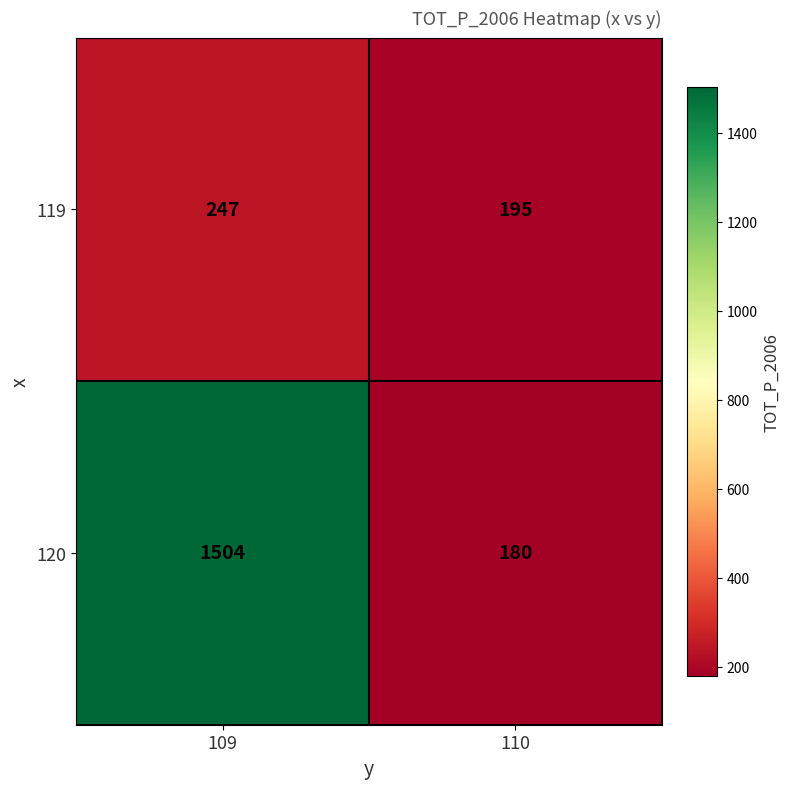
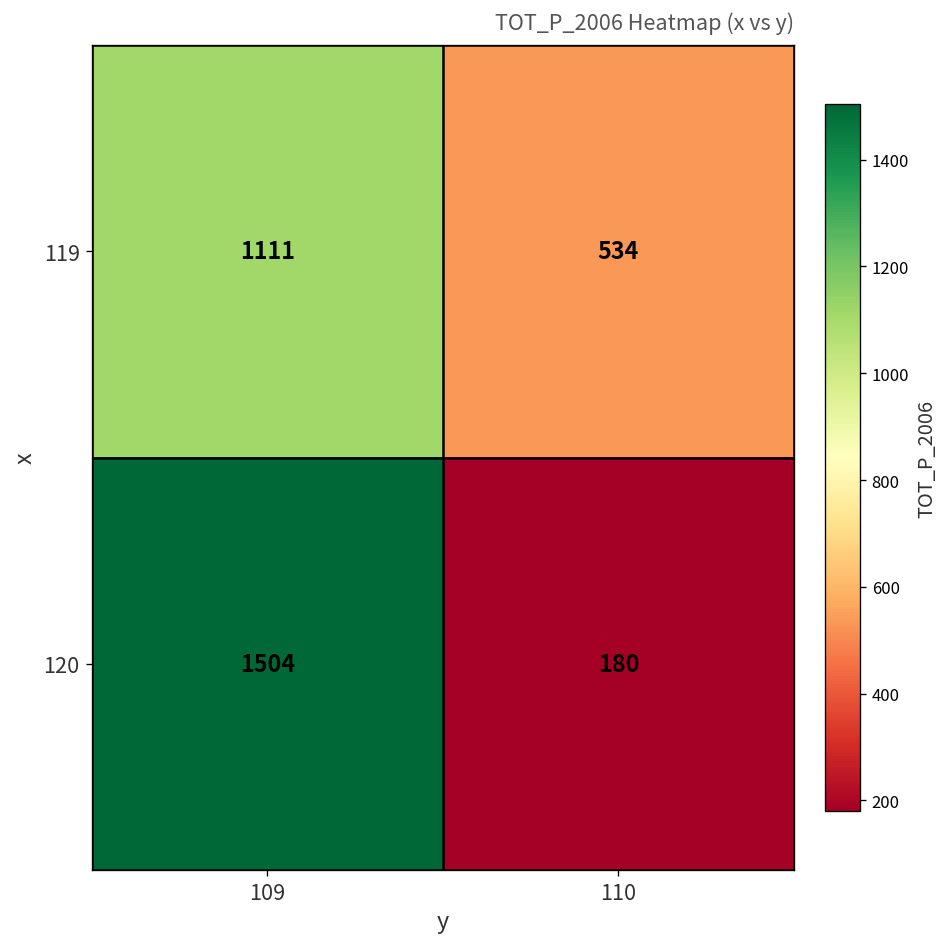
  {
    "119": {
-     "109": 247,
-     "110": 195
+     "109": 1111,
+     "110": 534
    },
    "120": {
      "109": 1504,
      "110": 180
    }
  }
